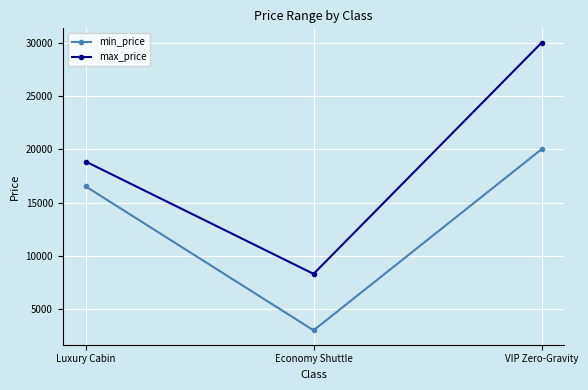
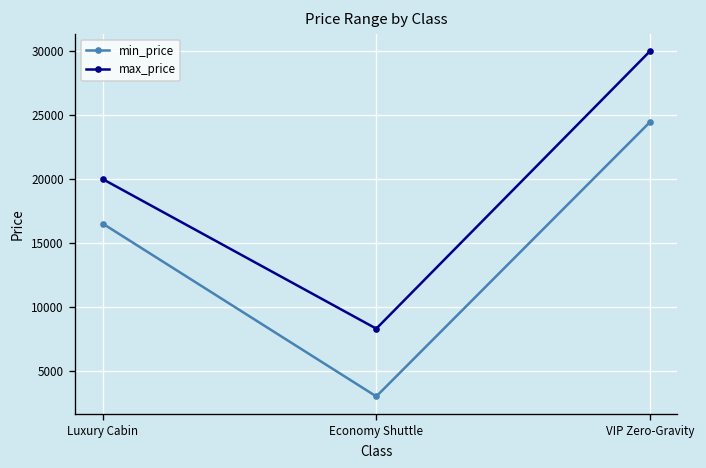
  {
    "min_price": {
      "Luxury Cabin": 16500,
      "Economy Shuttle": 3000,
-     "VIP Zero-Gravity": 20000
+     "VIP Zero-Gravity": 24500
    },
    "max_price": {
-     "Luxury Cabin": 18800,
+     "Luxury Cabin": 20000,
      "Economy Shuttle": 8300,
      "VIP Zero-Gravity": 30000
    }
  }
